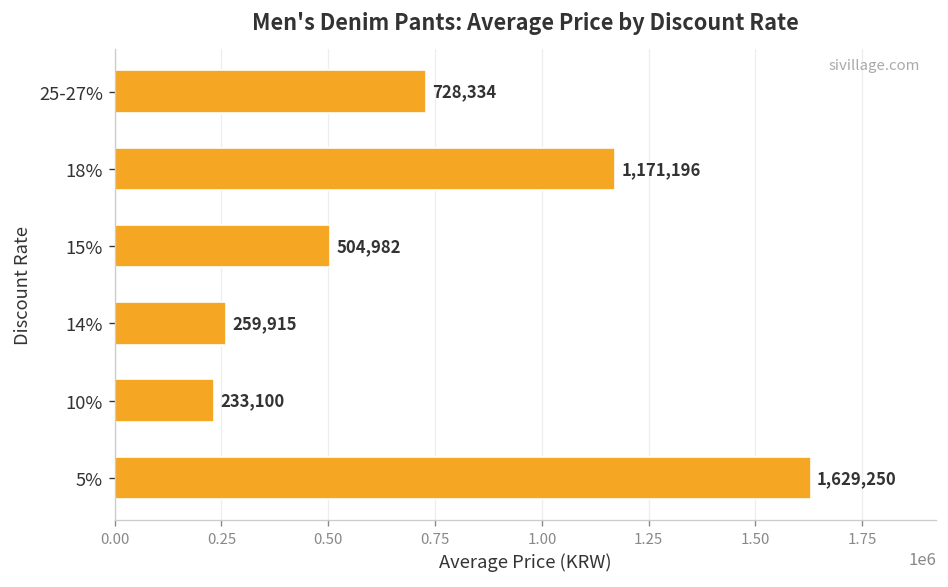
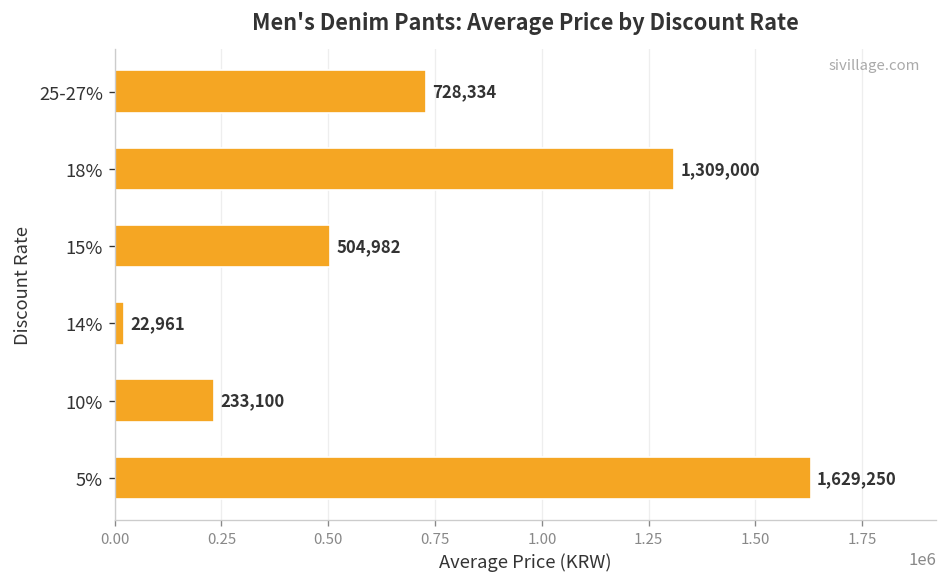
  {
    "25-27%": "728,334",
-   "18%": "1,171,196",
+   "18%": "1,309,000",
    "15%": "504,982",
-   "14%": "259,915",
+   "14%": "22,961",
    "10%": "233,100",
    "5%": "1,629,250"
  }
